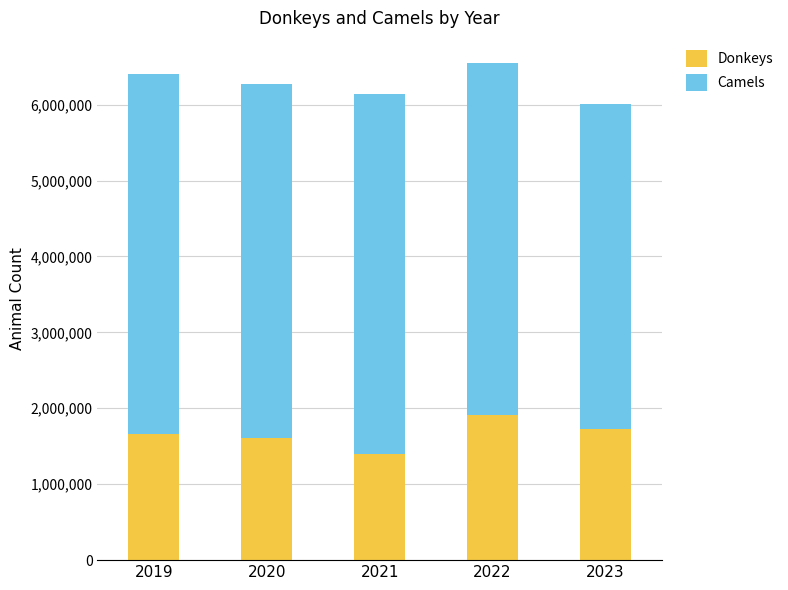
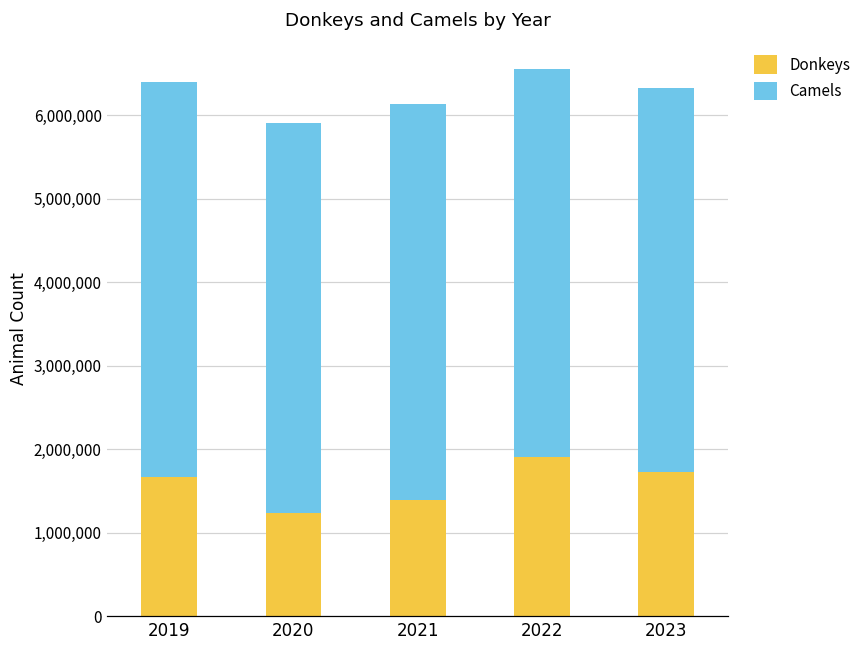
  {
    "Donkeys": {
      "2019": "1,700,000",
-     "2020": "1,600,000",
+     "2020": "1,200,000",
      "2021": "1,400,000",
      "2022": "1,900,000",
      "2023": "1,700,000"
    },
    "Camels": {
      "2019": "4,700,000",
      "2020": "4,700,000",
      "2021": "4,700,000",
      "2022": "4,600,000",
-     "2023": "4,300,000"
+     "2023": "4,600,000"
    }
  }
